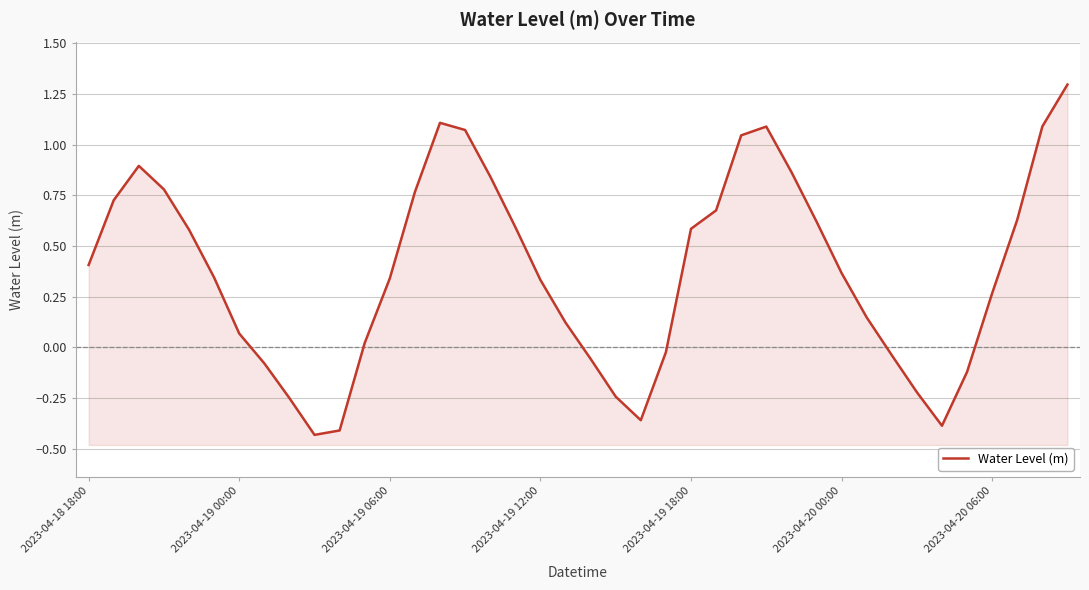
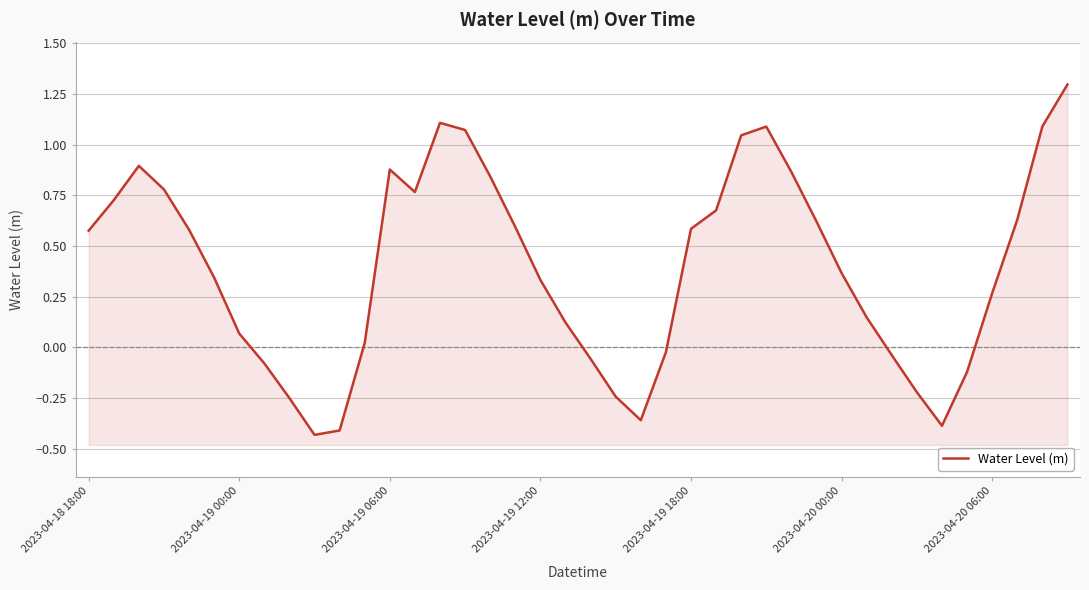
  {
-   "2023-04-18 18:00": 0.41,
+   "2023-04-18 18:00": 0.58,
    "2023-04-19 00:00": 0.07,
-   "2023-04-19 06:00": 0.34,
+   "2023-04-19 06:00": 0.88,
    "2023-04-19 12:00": 0.33,
    "2023-04-19 18:00": 0.59,
    "2023-04-20 00:00": 0.37,
    "2023-04-20 06:00": 0.27
  }
